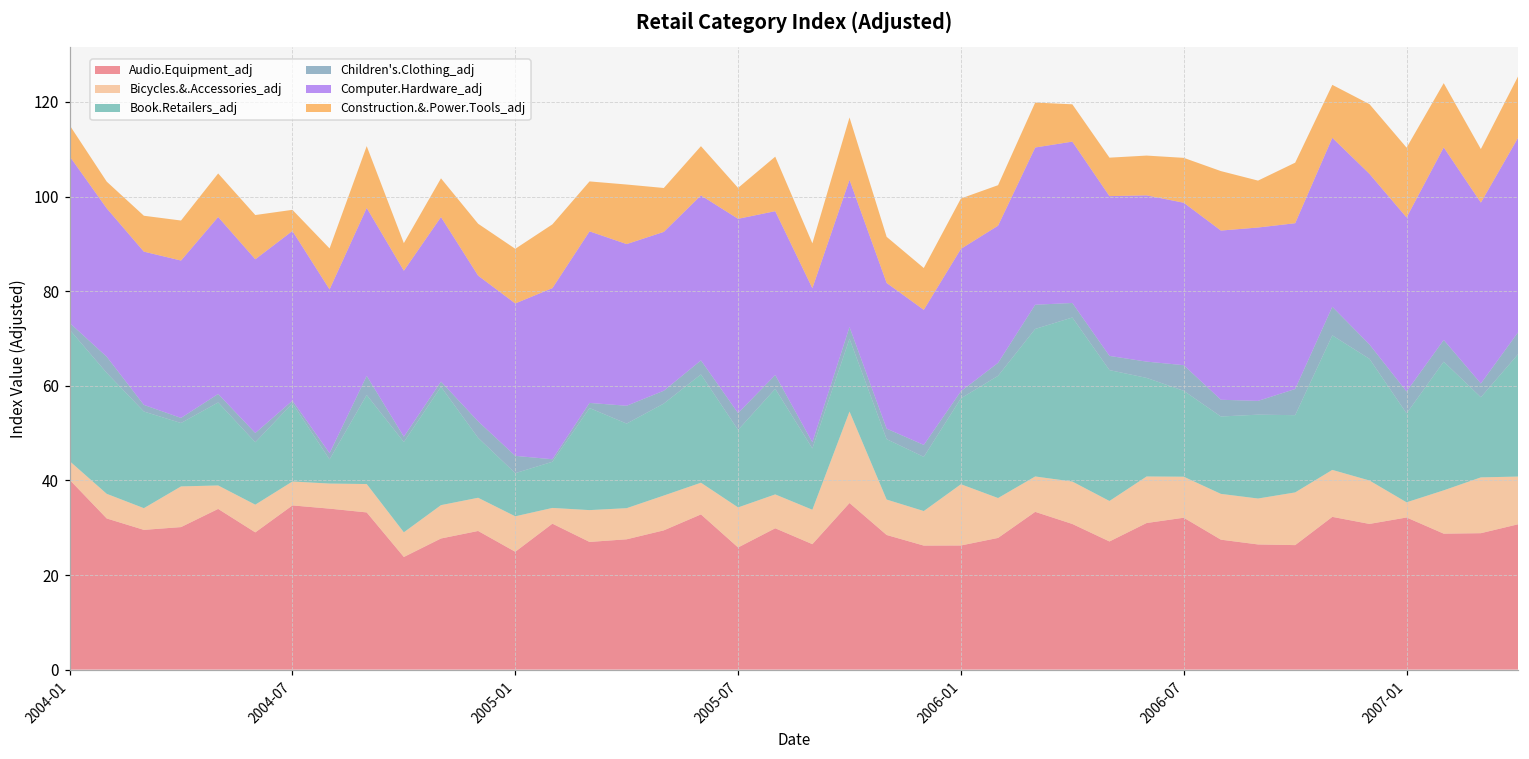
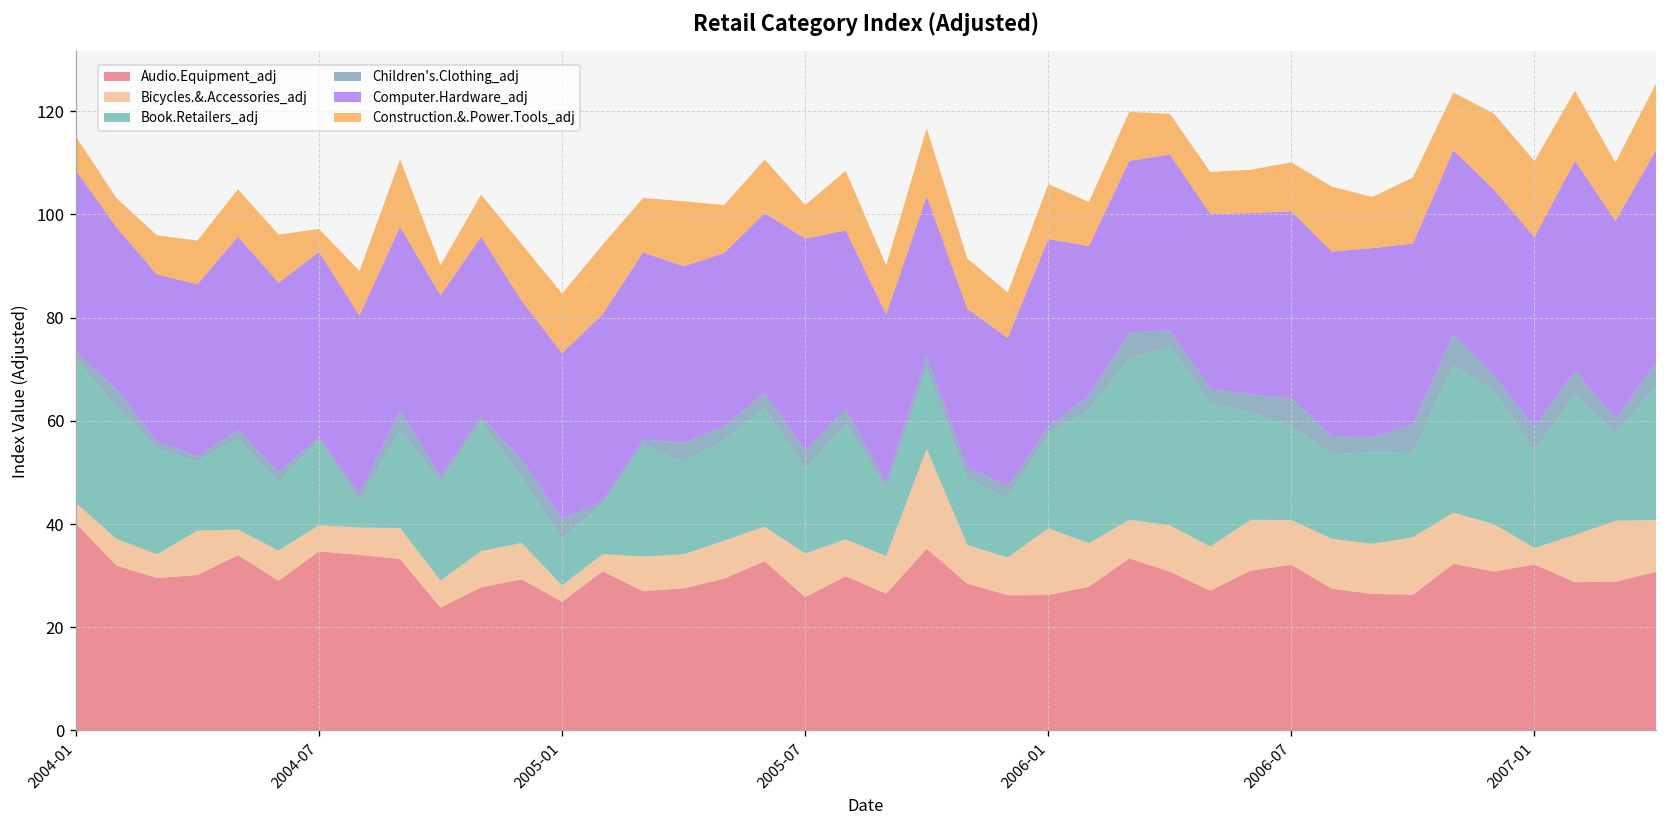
  {
    "Audio.Equipment_adj": {
      "2004-01": 40,
      "2004-07": 35,
      "2005-01": 25,
      "2005-07": 26,
      "2006-01": 26,
      "2006-07": 32,
      "2007-01": 32
    },
    "Bicycles.&.Accessories_adj": {
      "2004-01": 4,
      "2004-07": 5,
-     "2005-01": 7,
+     "2005-01": 3,
      "2005-07": 8,
      "2006-01": 13,
      "2006-07": 9,
      "2007-01": 3
    },
    "Computer.Hardware_adj": {
      "2004-01": 35,
      "2004-07": 36,
      "2005-01": 32,
      "2005-07": 41,
-     "2006-01": 30,
-     "2006-07": 34,
+     "2006-01": 36,
+     "2006-07": 36,
      "2007-01": 37
    },
    "Construction.&.Power.Tools_adj": {
      "2004-01": 7,
      "2004-07": 4,
      "2005-01": 12,
      "2005-07": 7,
      "2006-01": 11,
      "2006-07": 9,
      "2007-01": 15
    }
  }
